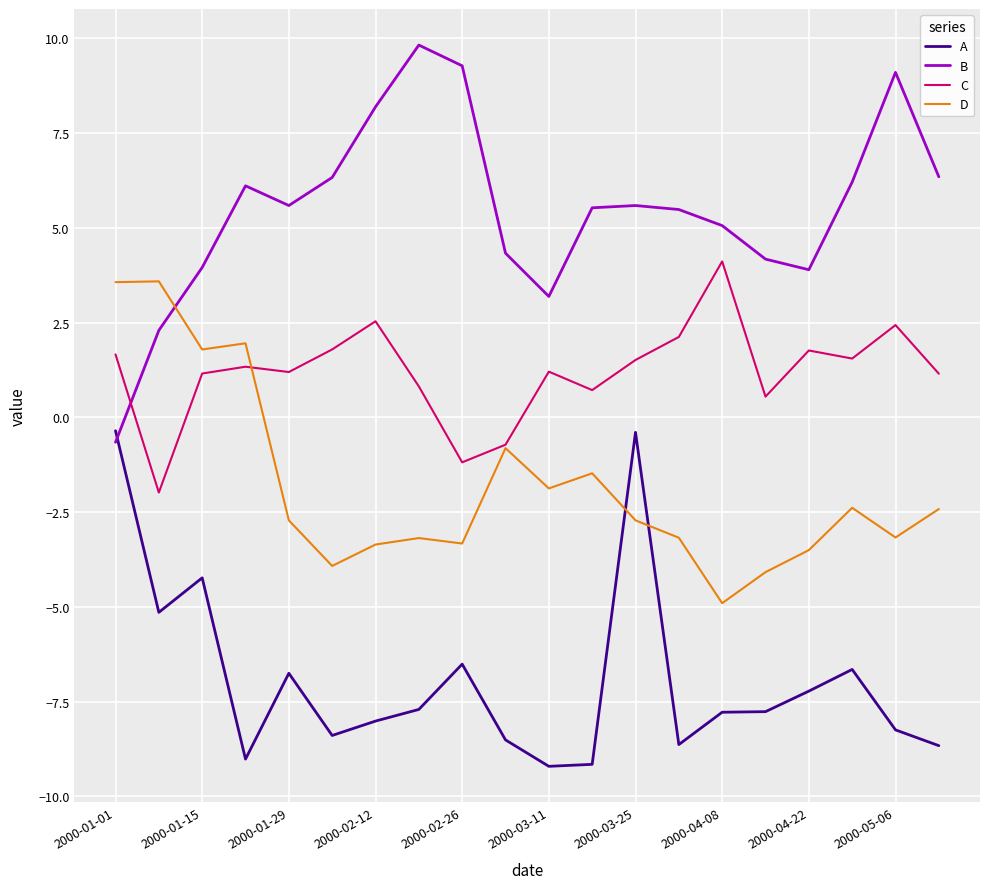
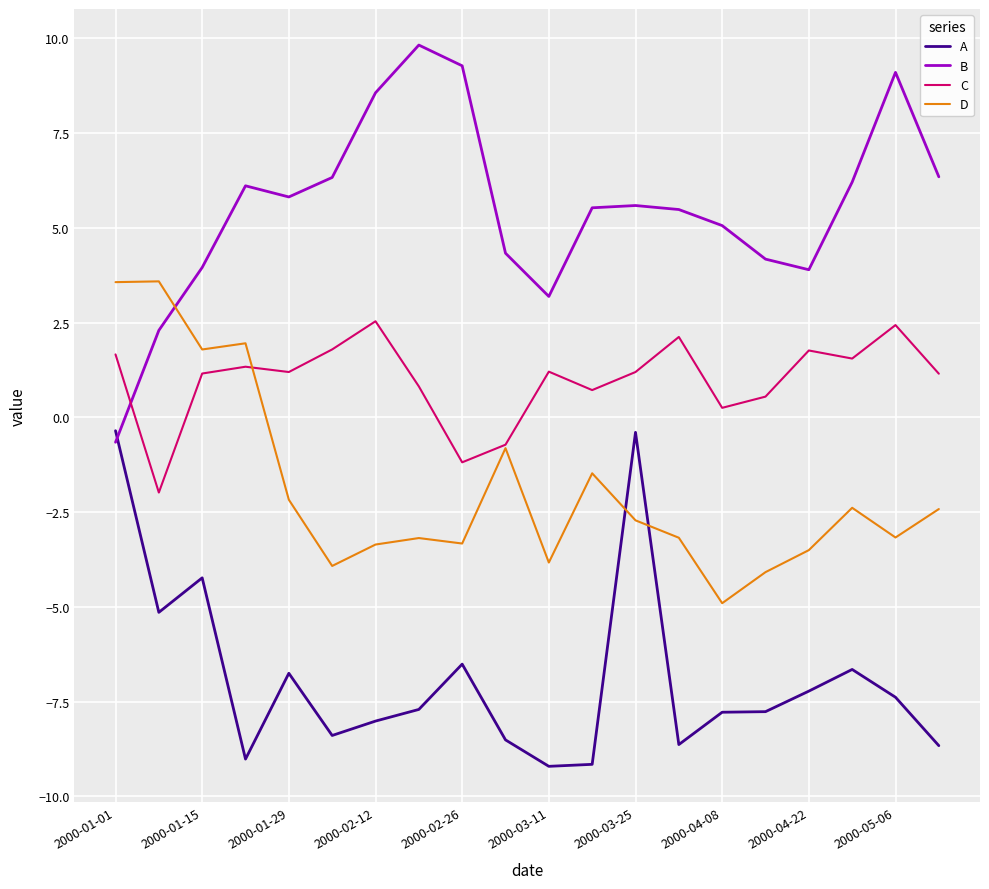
  {
    "A": {
      "2000-01-01": -0.4,
      "2000-01-15": -4.2,
      "2000-01-29": -6.7,
      "2000-02-12": -8.0,
      "2000-02-26": -6.5,
      "2000-03-11": -9.2,
      "2000-03-25": -0.4,
      "2000-04-08": -7.8,
      "2000-04-22": -7.2,
-     "2000-05-06": -8.2
+     "2000-05-06": -7.4
    },
    "B": {
      "2000-01-01": -0.7,
      "2000-01-15": 4.0,
-     "2000-01-29": 5.6,
-     "2000-02-12": 8.2,
+     "2000-01-29": 5.8,
+     "2000-02-12": 8.6,
      "2000-02-26": 9.3,
      "2000-03-11": 3.2,
      "2000-03-25": 5.6,
      "2000-04-08": 5.1,
      "2000-04-22": 3.9,
      "2000-05-06": 9.1
    },
    "C": {
      "2000-01-01": 1.7,
      "2000-01-15": 1.2,
      "2000-01-29": 1.2,
      "2000-02-12": 2.5,
      "2000-02-26": -1.2,
      "2000-03-11": 1.2,
-     "2000-03-25": 1.5,
-     "2000-04-08": 4.1,
+     "2000-03-25": 1.2,
+     "2000-04-08": 0.3,
      "2000-04-22": 1.8,
      "2000-05-06": 2.4
    },
    "D": {
      "2000-01-01": 3.6,
      "2000-01-15": 1.8,
-     "2000-01-29": -2.7,
+     "2000-01-29": -2.2,
      "2000-02-12": -3.4,
      "2000-02-26": -3.3,
-     "2000-03-11": -1.9,
+     "2000-03-11": -3.8,
      "2000-03-25": -2.7,
      "2000-04-08": -4.9,
      "2000-04-22": -3.5,
      "2000-05-06": -3.2
    }
  }
